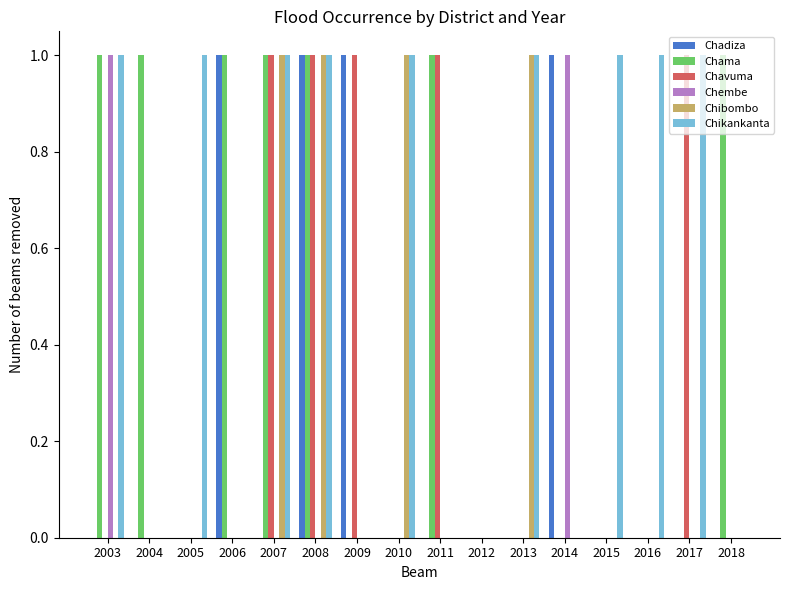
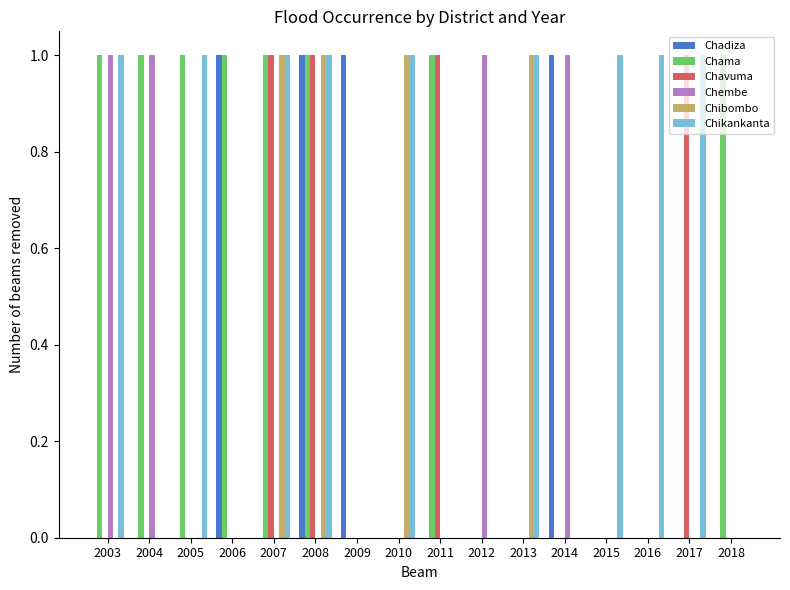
  {
    "Chadiza": {
      "2003": 0,
      "2004": 0,
      "2005": 0,
      "2006": 1,
      "2007": 0,
      "2008": 1,
      "2009": 1,
      "2010": 0,
      "2011": 0,
      "2012": 0,
      "2013": 0,
      "2014": 1,
      "2015": 0,
      "2016": 0,
      "2017": 0,
      "2018": 0
    },
    "Chama": {
      "2003": 1,
      "2004": 1,
-     "2005": 0,
+     "2005": 1,
      "2006": 1,
      "2007": 1,
      "2008": 1,
      "2009": 0,
      "2010": 0,
      "2011": 1,
      "2012": 0,
      "2013": 0,
      "2014": 0,
      "2015": 0,
      "2016": 0,
      "2017": 0
    },
    "Chavuma": {
      "2003": 0,
      "2004": 0,
      "2005": 0,
      "2006": 0,
      "2007": 1,
      "2008": 1,
-     "2009": 1,
+     "2009": 0,
      "2010": 0,
      "2011": 1,
      "2012": 0,
      "2013": 0,
      "2014": 0,
      "2015": 0,
      "2016": 0,
      "2018": 0
    },
    "Chembe": {
      "2003": 1,
-     "2004": 0,
+     "2004": 1,
      "2005": 0,
      "2006": 0,
      "2007": 0,
      "2008": 0,
      "2009": 0,
      "2010": 0,
      "2011": 0,
-     "2012": 0,
+     "2012": 1,
      "2013": 0,
      "2014": 1,
      "2015": 0,
      "2016": 0,
      "2017": 0,
      "2018": 0
    },
    "Chibombo": {
      "2003": 0,
      "2004": 0,
      "2005": 0,
      "2006": 0,
      "2007": 1,
      "2008": 1,
      "2009": 0,
      "2010": 1,
      "2011": 0,
      "2012": 0,
      "2013": 1,
      "2014": 0,
      "2015": 0,
      "2016": 0,
      "2017": 0,
      "2018": 0
    },
    "Chikankanta": {
      "2003": 1,
      "2004": 0,
      "2005": 1,
      "2006": 0,
      "2007": 1,
      "2008": 1,
      "2009": 0,
      "2010": 1,
      "2011": 0,
      "2012": 0,
      "2013": 1,
      "2014": 0,
      "2015": 1,
      "2016": 1,
      "2018": 0
    }
  }
